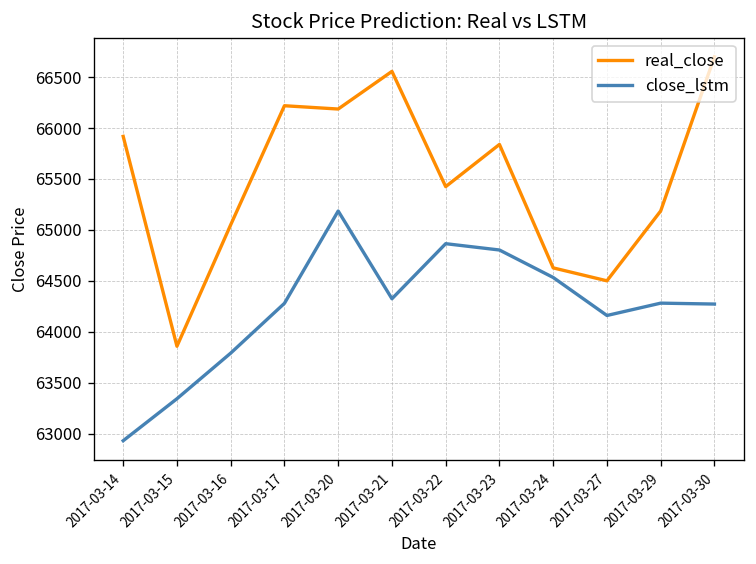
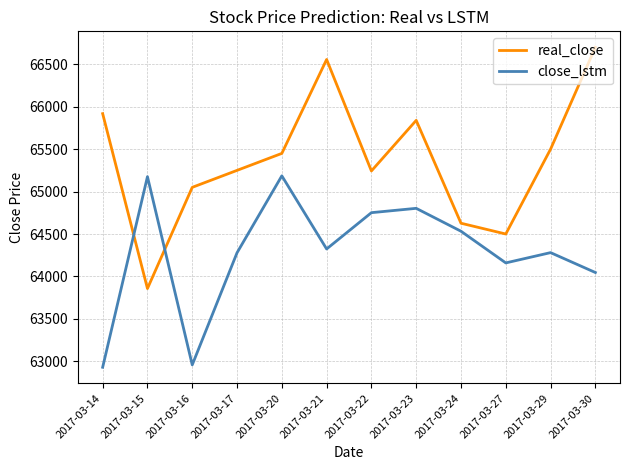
  {
    "real_close": {
      "2017-03-14": 65900,
      "2017-03-15": 63900,
      "2017-03-16": 65100,
-     "2017-03-17": 66200,
-     "2017-03-20": 66200,
+     "2017-03-17": 65300,
+     "2017-03-20": 65500,
      "2017-03-21": 66600,
-     "2017-03-22": 65400,
+     "2017-03-22": 65200,
      "2017-03-23": 65800,
      "2017-03-24": 64600,
      "2017-03-27": 64500,
-     "2017-03-29": 65200
+     "2017-03-29": 65500
    },
    "close_lstm": {
      "2017-03-14": 62900,
-     "2017-03-15": 63300,
-     "2017-03-16": 63800,
+     "2017-03-15": 65200,
+     "2017-03-16": 63000,
      "2017-03-17": 64300,
      "2017-03-20": 65200,
      "2017-03-21": 64300,
-     "2017-03-22": 64900,
+     "2017-03-22": 64800,
      "2017-03-23": 64800,
      "2017-03-24": 64500,
      "2017-03-27": 64200,
      "2017-03-29": 64300,
-     "2017-03-30": 64300
+     "2017-03-30": 64000
    }
  }
